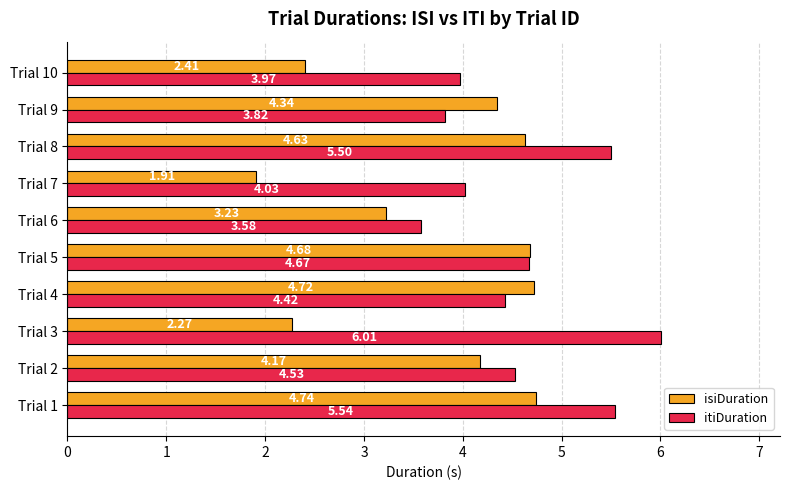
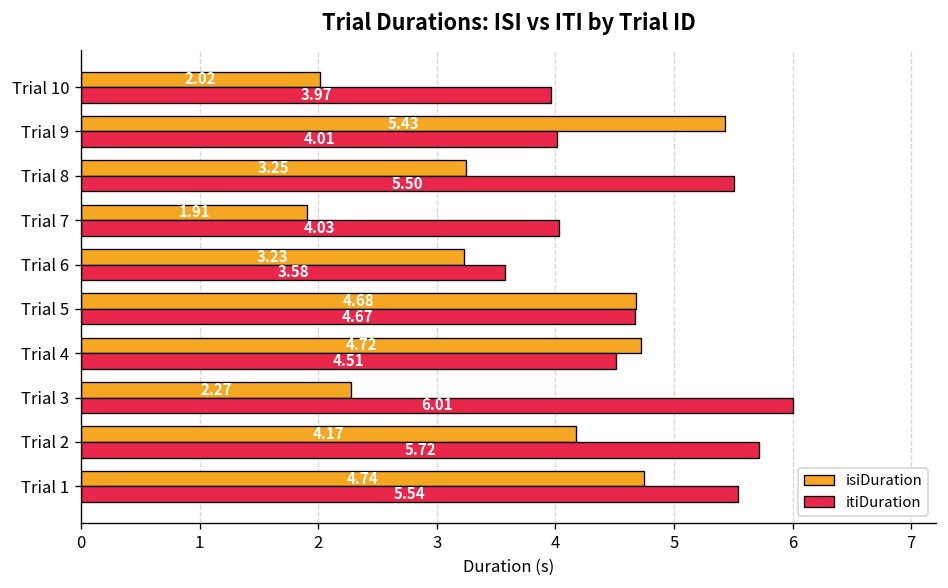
  {
    "isiDuration": {
-     "Trial 10": 2.41,
-     "Trial 9": 4.34,
-     "Trial 8": 4.63,
+     "Trial 10": 2.02,
+     "Trial 9": 5.43,
+     "Trial 8": 3.25,
      "Trial 7": 1.91,
      "Trial 6": 3.23,
      "Trial 5": 4.68,
      "Trial 4": 4.72,
      "Trial 3": 2.27,
      "Trial 2": 4.17,
      "Trial 1": 4.74
    },
    "itiDuration": {
      "Trial 10": 3.97,
-     "Trial 9": 3.82,
+     "Trial 9": 4.01,
      "Trial 8": 5.50,
      "Trial 7": 4.03,
      "Trial 6": 3.58,
      "Trial 5": 4.67,
-     "Trial 4": 4.42,
+     "Trial 4": 4.51,
      "Trial 3": 6.01,
-     "Trial 2": 4.53,
+     "Trial 2": 5.72,
      "Trial 1": 5.54
    }
  }
